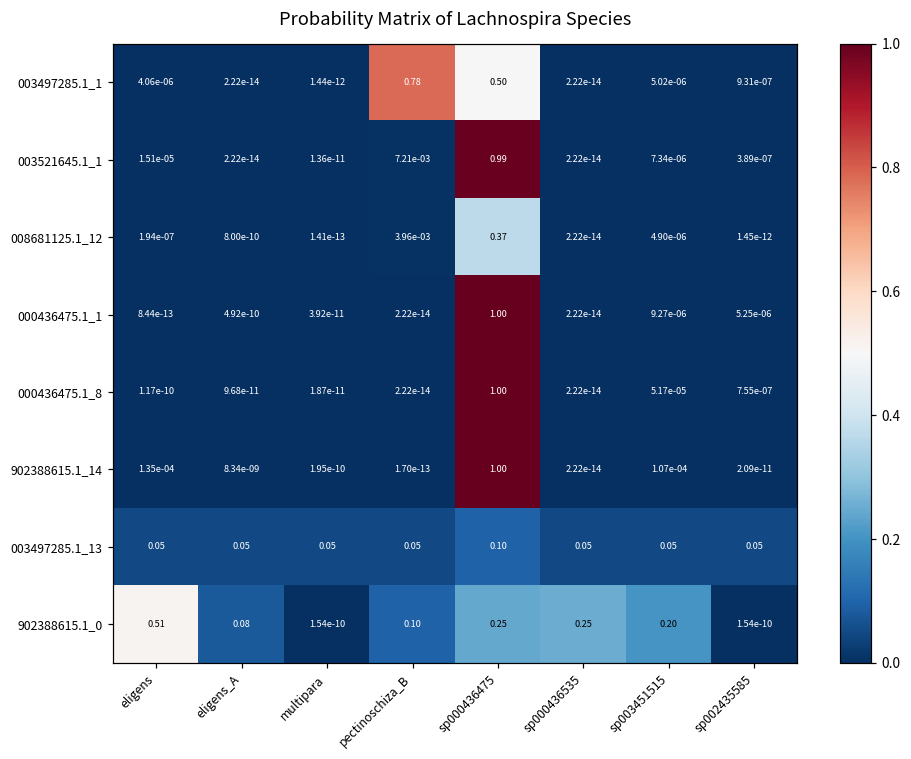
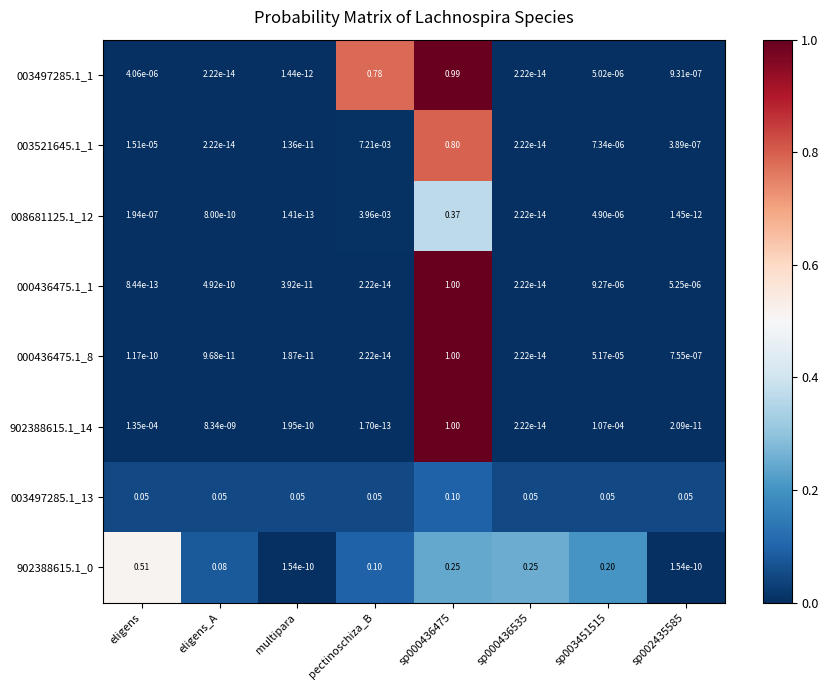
  {
    "003497285.1_1": {
      "eligens": "4.06e-06",
      "eligens_A": "2.22e-14",
      "multipara": "1.44e-12",
      "pectinoschiza_B": "0.78",
-     "sp000436475": "0.50",
+     "sp000436475": "0.99",
      "sp000436535": "2.22e-14",
      "sp003451515": "5.02e-06",
      "sp002435585": "9.31e-07"
    },
    "003521645.1_1": {
      "eligens": "1.51e-05",
      "eligens_A": "2.22e-14",
      "multipara": "1.36e-11",
      "pectinoschiza_B": "7.21e-03",
-     "sp000436475": "0.99",
+     "sp000436475": "0.80",
      "sp000436535": "2.22e-14",
      "sp003451515": "7.34e-06",
      "sp002435585": "3.89e-07"
    },
    "008681125.1_12": {
      "eligens": "1.94e-07",
      "eligens_A": "8.00e-10",
      "multipara": "1.41e-13",
      "pectinoschiza_B": "3.96e-03",
      "sp000436475": "0.37",
      "sp000436535": "2.22e-14",
      "sp003451515": "4.90e-06",
      "sp002435585": "1.45e-12"
    },
    "000436475.1_1": {
      "eligens": "8.44e-13",
      "eligens_A": "4.92e-10",
      "multipara": "3.92e-11",
      "pectinoschiza_B": "2.22e-14",
      "sp000436475": "1.00",
      "sp000436535": "2.22e-14",
      "sp003451515": "9.27e-06",
      "sp002435585": "5.25e-06"
    },
    "000436475.1_8": {
      "eligens": "1.17e-10",
      "eligens_A": "9.68e-11",
      "multipara": "1.87e-11",
      "pectinoschiza_B": "2.22e-14",
      "sp000436475": "1.00",
      "sp000436535": "2.22e-14",
      "sp003451515": "5.17e-05",
      "sp002435585": "7.55e-07"
    },
    "902388615.1_14": {
      "eligens": "1.35e-04",
      "eligens_A": "8.34e-09",
      "multipara": "1.95e-10",
      "pectinoschiza_B": "1.70e-13",
      "sp000436475": "1.00",
      "sp000436535": "2.22e-14",
      "sp003451515": "1.07e-04",
      "sp002435585": "2.09e-11"
    },
    "003497285.1_13": {
      "eligens": "0.05",
      "eligens_A": "0.05",
      "multipara": "0.05",
      "pectinoschiza_B": "0.05",
      "sp000436475": "0.10",
      "sp000436535": "0.05",
      "sp003451515": "0.05",
      "sp002435585": "0.05"
    },
    "902388615.1_0": {
      "eligens": "0.51",
      "eligens_A": "0.08",
      "multipara": "1.54e-10",
      "pectinoschiza_B": "0.10",
      "sp000436475": "0.25",
      "sp000436535": "0.25",
      "sp003451515": "0.20",
      "sp002435585": "1.54e-10"
    }
  }
